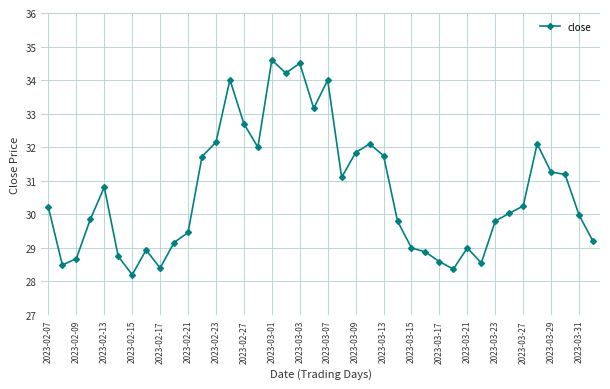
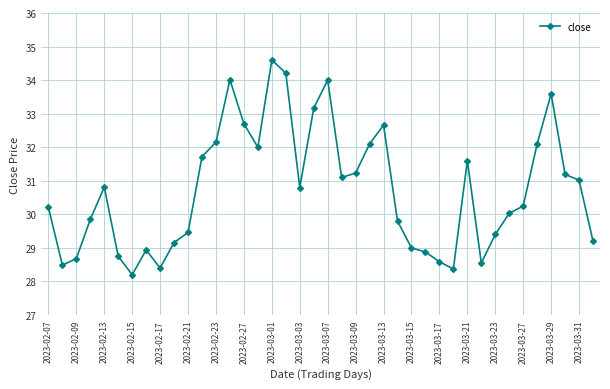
  {
    "2023-02-07": 30.2,
    "2023-02-09": 28.7,
    "2023-02-13": 30.8,
    "2023-02-15": 28.2,
    "2023-02-17": 28.4,
    "2023-02-21": 29.5,
    "2023-02-23": 32.2,
    "2023-02-27": 32.7,
    "2023-03-01": 34.6,
-   "2023-03-03": 34.5,
+   "2023-03-03": 30.8,
    "2023-03-07": 34.0,
-   "2023-03-09": 31.8,
-   "2023-03-13": 31.8,
+   "2023-03-09": 31.2,
+   "2023-03-13": 32.7,
    "2023-03-15": 29.0,
    "2023-03-17": 28.6,
-   "2023-03-21": 29.0,
-   "2023-03-23": 29.8,
+   "2023-03-21": 31.6,
+   "2023-03-23": 29.4,
    "2023-03-27": 30.3,
-   "2023-03-29": 31.3,
-   "2023-03-31": 30.0
+   "2023-03-29": 33.6,
+   "2023-03-31": 31.0
  }
